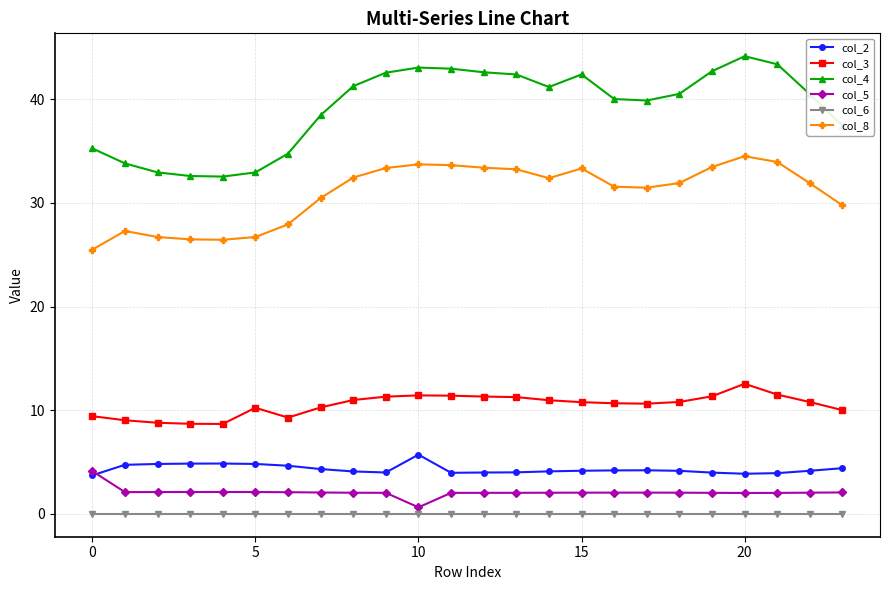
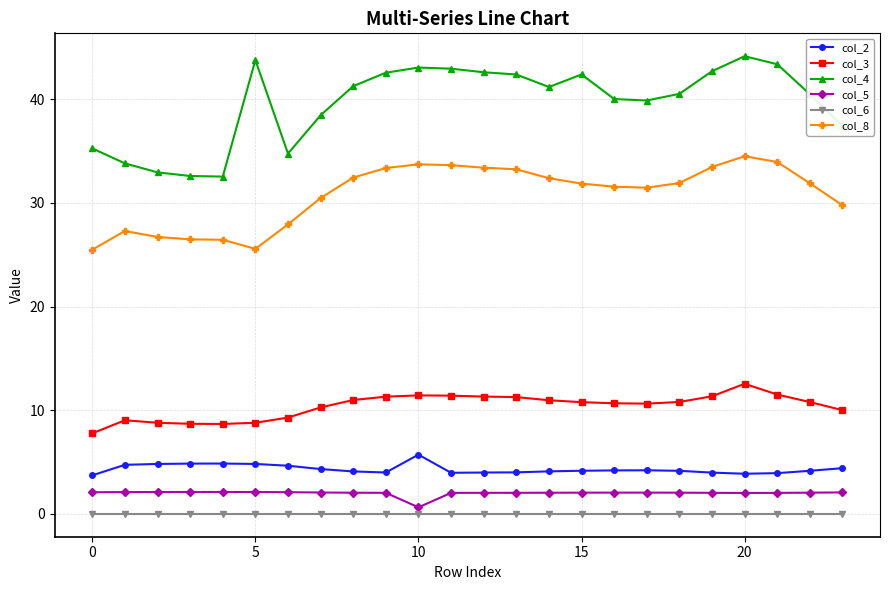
  {
    "col_2": {
      "0": 3.7,
      "5": 4.8,
      "10": 5.7,
      "15": 4.2,
      "20": 3.9
    },
    "col_3": {
-     "0": 9.4,
-     "5": 10.2,
+     "0": 7.8,
+     "5": 8.8,
      "10": 11.4,
      "15": 10.8,
      "20": 12.6
    },
    "col_4": {
      "0": 35.3,
-     "5": 32.9,
+     "5": 43.8,
      "10": 43.1,
      "15": 42.4,
      "20": 44.2
    },
    "col_5": {
-     "0": 4.1,
+     "0": 2.1,
      "5": 2.1,
      "10": 0.6,
      "15": 2.0,
      "20": 2.0
    },
    "col_6": {
      "0": 0.0,
      "5": 0.0,
      "10": 0.0,
      "15": 0.0,
      "20": 0.0
    },
    "col_8": {
      "0": 25.5,
-     "5": 26.7,
+     "5": 25.6,
      "10": 33.7,
-     "15": 33.3,
+     "15": 31.9,
      "20": 34.5
    }
  }
